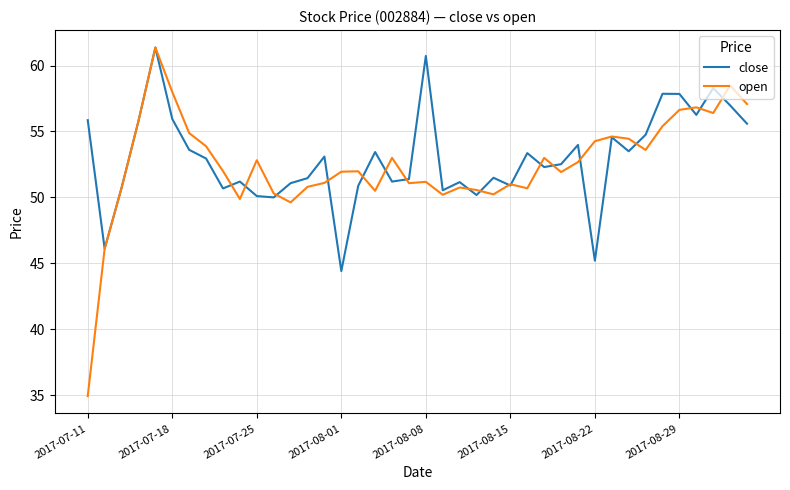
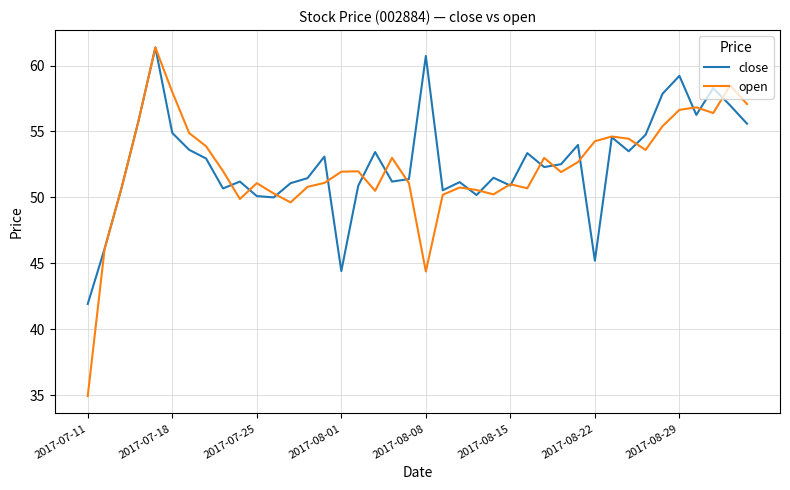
  {
    "close": {
-     "2017-07-11": 55.9,
-     "2017-07-18": 56.0,
+     "2017-07-11": 41.9,
+     "2017-07-18": 54.9,
      "2017-07-25": 50.1,
      "2017-08-01": 44.4,
      "2017-08-08": 60.7,
      "2017-08-22": 45.2,
-     "2017-08-29": 57.9
+     "2017-08-29": 59.2
    },
    "open": {
      "2017-07-11": 34.9,
      "2017-07-18": 58.0,
-     "2017-07-25": 52.8,
+     "2017-07-25": 51.1,
      "2017-08-01": 52.0,
-     "2017-08-08": 51.2,
+     "2017-08-08": 44.4,
      "2017-08-22": 54.3,
      "2017-08-29": 56.6
    }
  }
